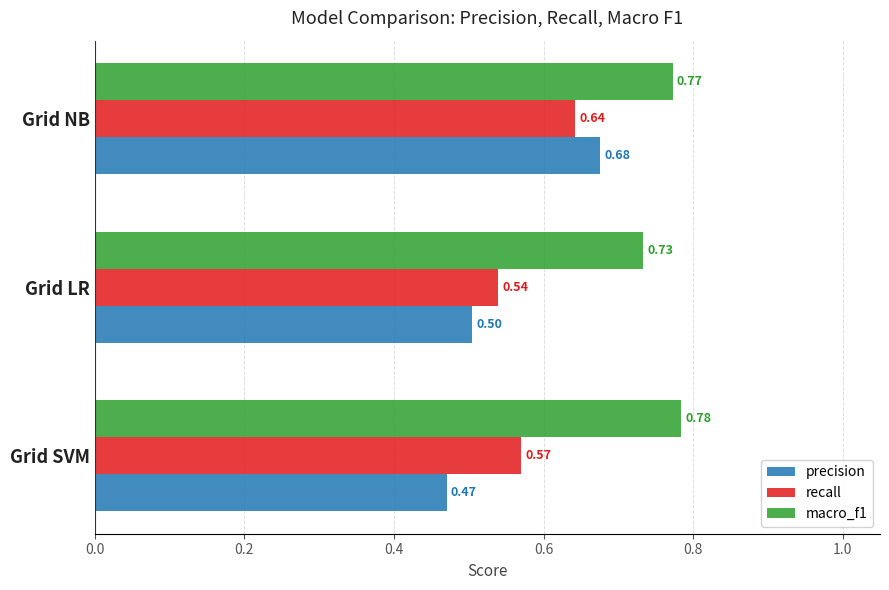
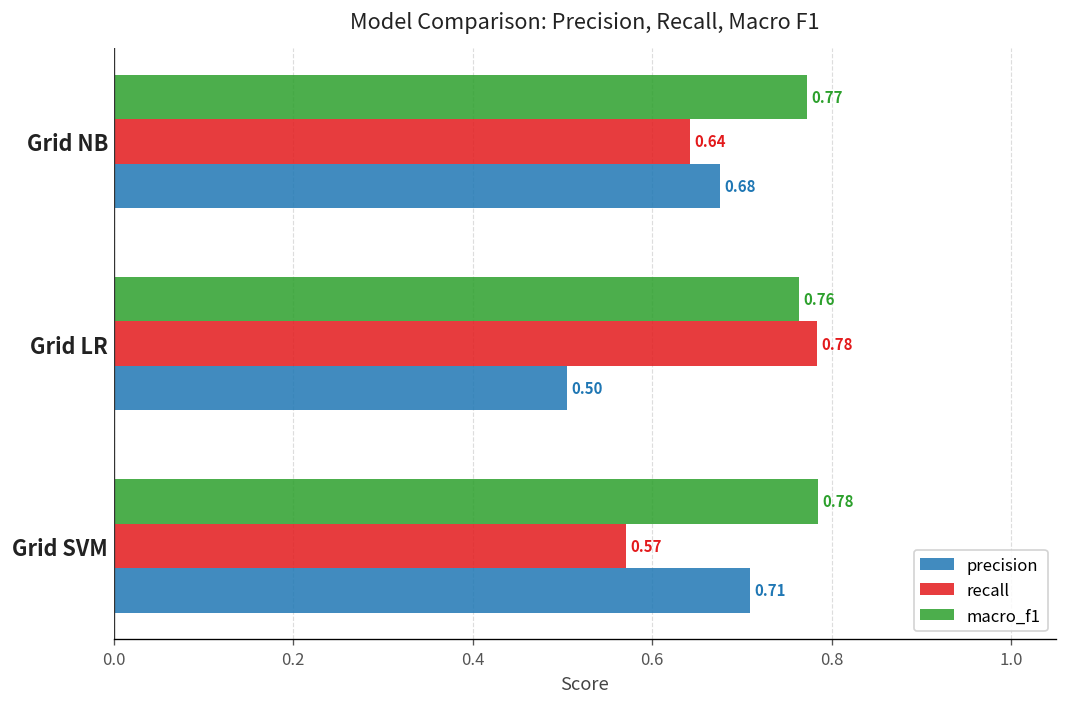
  {
    "precision": {
      "Grid NB": 0.68,
      "Grid LR": 0.50,
-     "Grid SVM": 0.47
+     "Grid SVM": 0.71
    },
    "recall": {
      "Grid NB": 0.64,
-     "Grid LR": 0.54,
+     "Grid LR": 0.78,
      "Grid SVM": 0.57
    },
    "macro_f1": {
      "Grid NB": 0.77,
-     "Grid LR": 0.73,
+     "Grid LR": 0.76,
      "Grid SVM": 0.78
    }
  }
